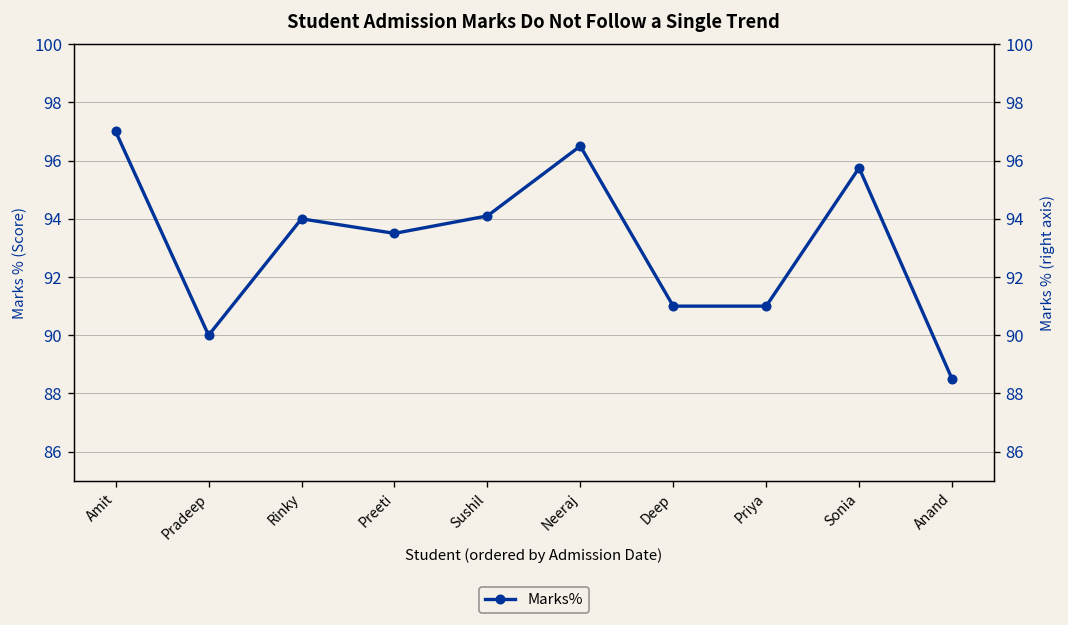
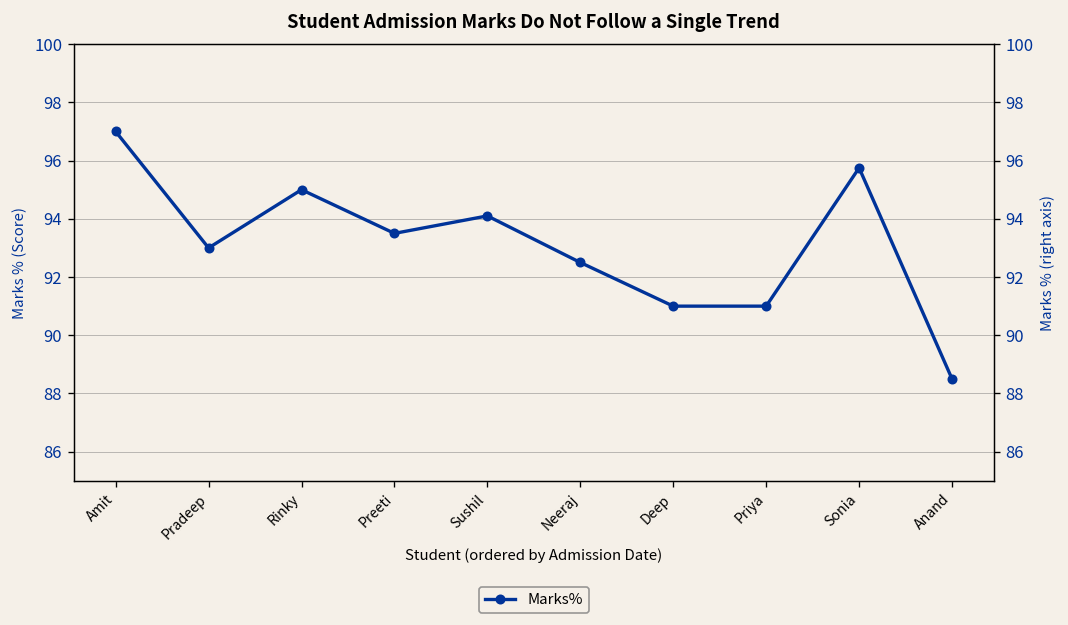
  {
    "Amit": 97.0,
-   "Pradeep": 90,
-   "Rinky": 94,
+   "Pradeep": 93,
+   "Rinky": 95,
    "Preeti": 93.5,
    "Sushil": 94.1,
-   "Neeraj": 96.5,
+   "Neeraj": 92.5,
    "Deep": 91.0,
    "Priya": 91.0,
    "Sonia": 95.8,
    "Anand": 88.5
  }
